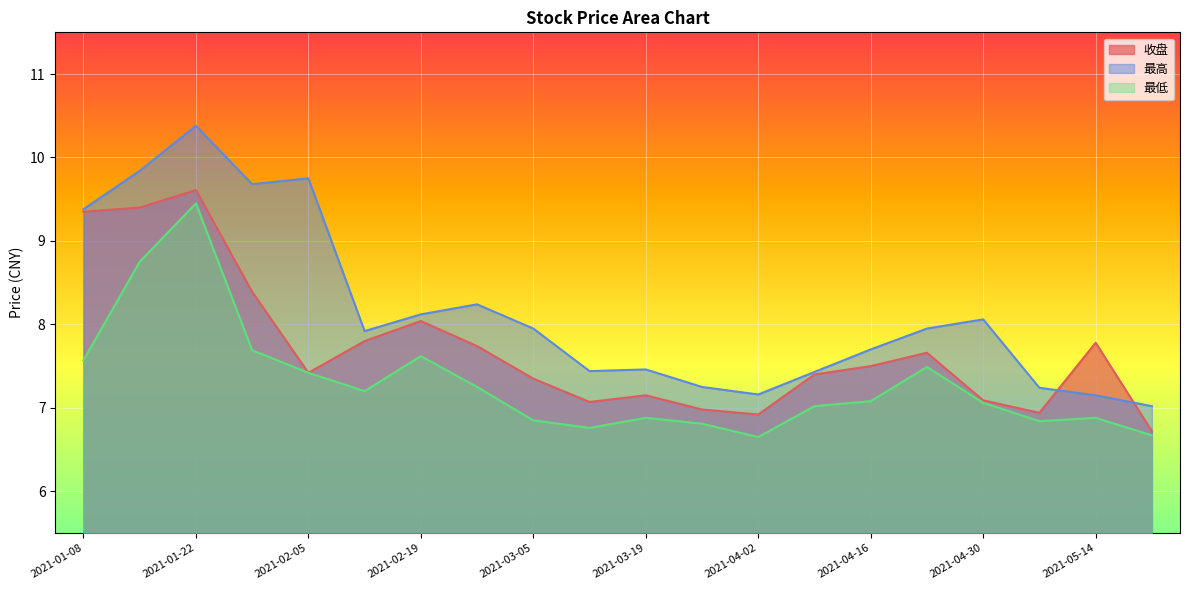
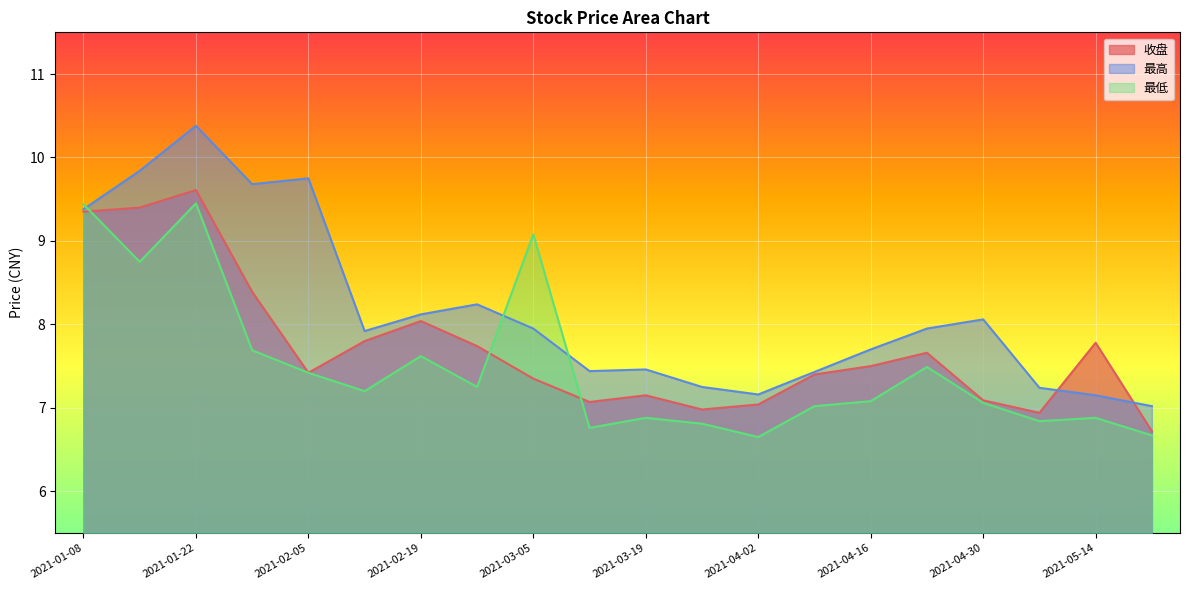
  {
    "收盘": {
      "2021-01-22": 9.6,
      "2021-02-19": 8.0,
      "2021-03-05": 7.4,
      "2021-03-19": 7.2,
-     "2021-04-02": 6.9,
+     "2021-04-02": 7.0,
      "2021-04-16": 7.5,
      "2021-05-14": 7.8
    },
    "最高": {
      "2021-01-22": 10.4,
      "2021-02-05": 9.8,
      "2021-02-19": 8.1,
      "2021-03-05": 8.0,
      "2021-03-19": 7.5,
      "2021-04-02": 7.2,
      "2021-04-16": 7.7,
      "2021-04-30": 8.1,
      "2021-05-14": 7.2
    },
    "最低": {
-     "2021-01-08": 7.6,
+     "2021-01-08": 9.4,
      "2021-01-22": 9.5,
      "2021-02-19": 7.6,
-     "2021-03-05": 6.9,
+     "2021-03-05": 9.1,
      "2021-03-19": 6.9,
      "2021-04-02": 6.7,
      "2021-04-16": 7.1,
      "2021-05-14": 6.9
    }
  }
